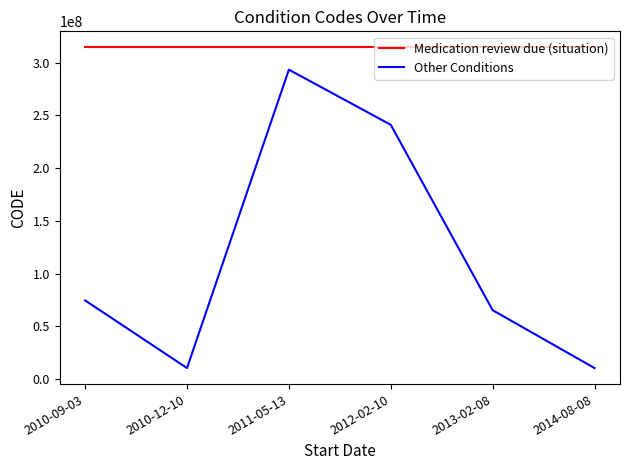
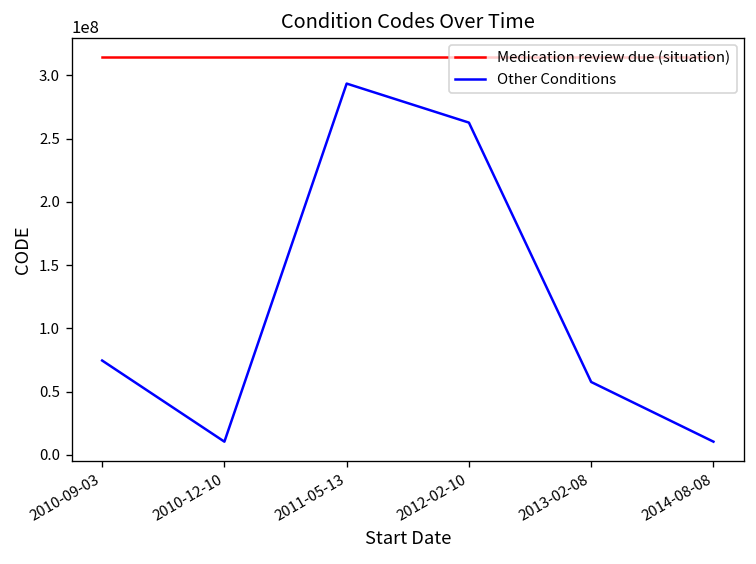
  {
    "Medication review due (situation)": {
      "2010-09-03": 315000000,
      "2010-12-10": 315000000,
      "2011-05-13": 315000000
    },
    "Other Conditions": {
      "2010-09-03": 75000000,
      "2010-12-10": 11000000,
      "2011-05-13": 293000000,
-     "2012-02-10": 241000000,
-     "2013-02-08": 65000000,
+     "2012-02-10": 263000000,
+     "2013-02-08": 58000000,
      "2014-08-08": 11000000
    }
  }
